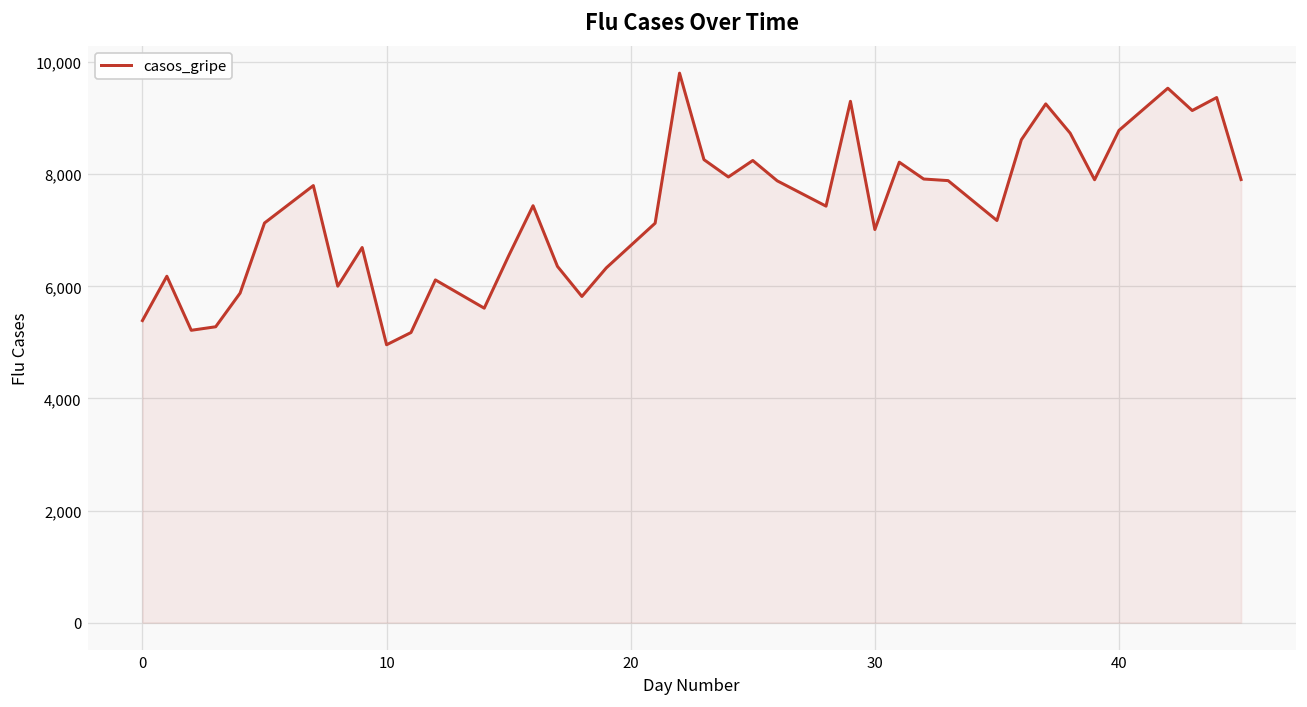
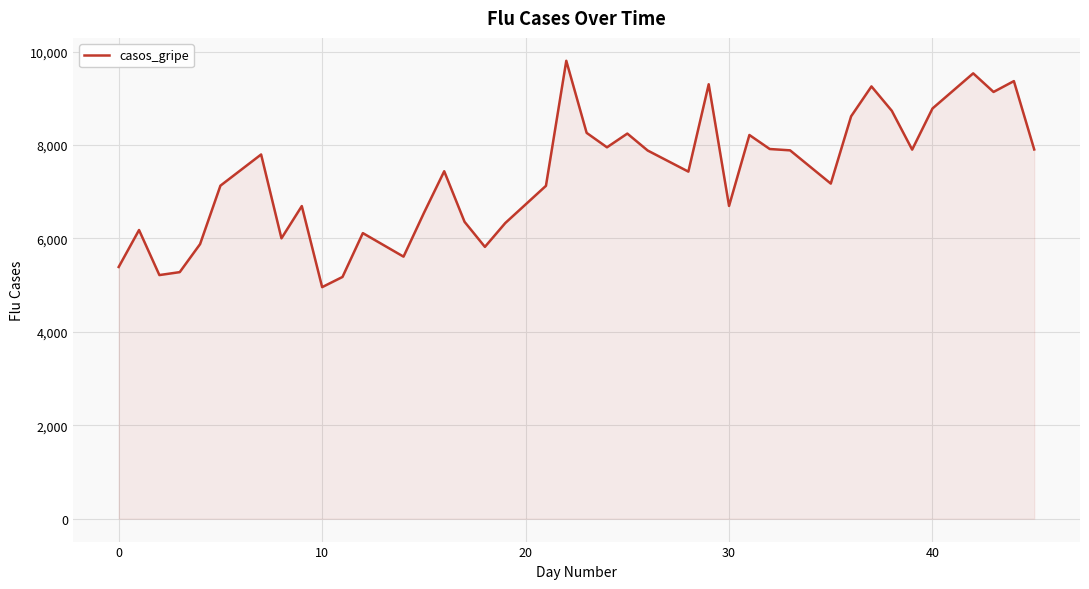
  {
    "0": "5,400",
    "10": "5,000",
-   "30": "7,000",
+   "30": "6,700",
    "40": "8,800"
  }
